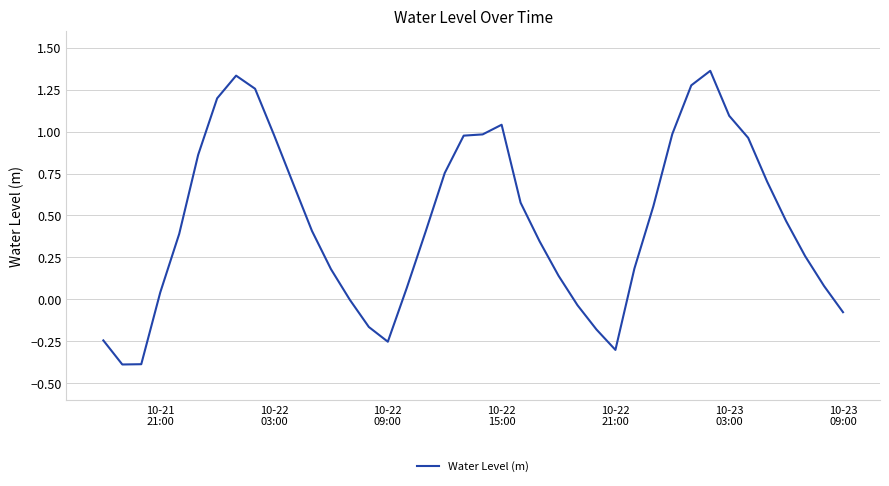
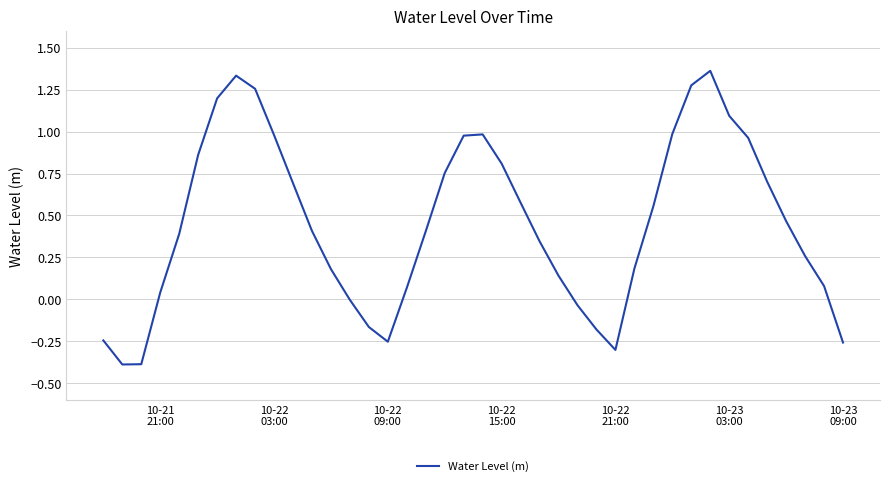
  {
    "10-21 21:00": 0.04,
    "10-22 03:00": 0.98,
    "10-22 09:00": -0.25,
-   "10-22 15:00": 1.04,
+   "10-22 15:00": 0.81,
    "10-22 21:00": -0.30,
    "10-23 03:00": 1.09,
-   "10-23 09:00": -0.08
+   "10-23 09:00": -0.26
  }
